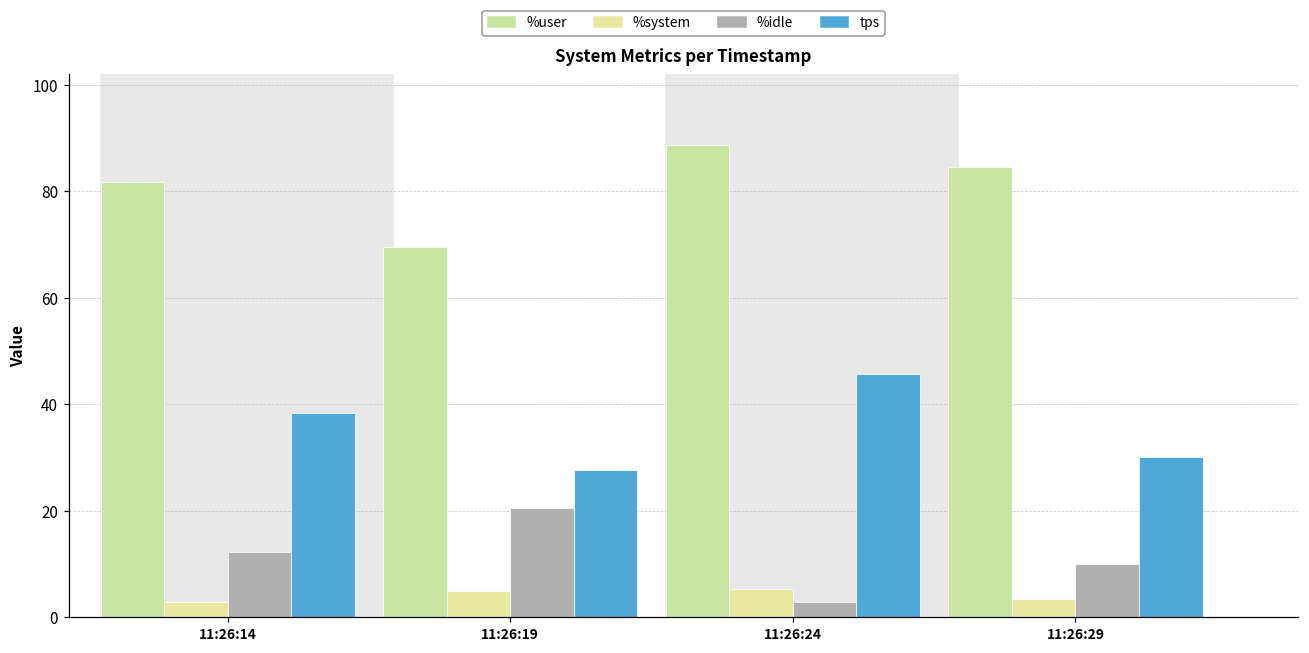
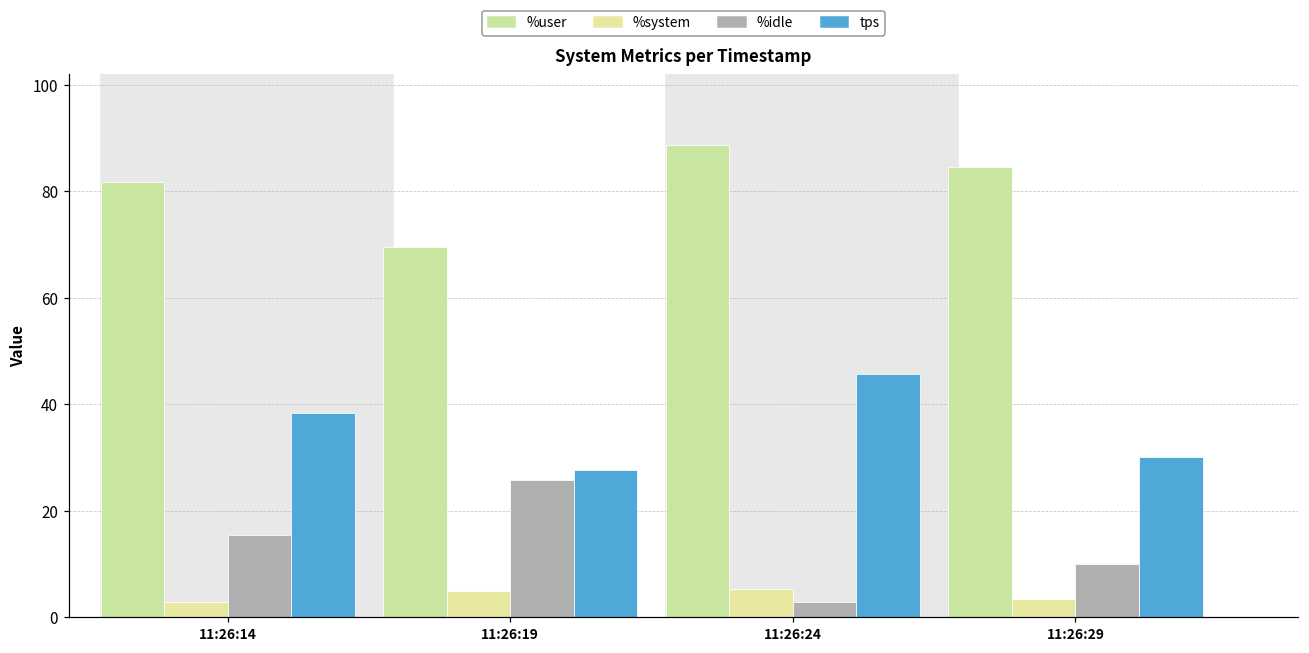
  {
    "%idle": {
-     "11:26:14": 12,
-     "11:26:19": 20,
+     "11:26:14": 15,
+     "11:26:19": 26,
      "11:26:24": 3,
      "11:26:29": 10
    },
    "tps": {
      "11:26:14": 38,
      "11:26:19": 28,
      "11:26:24": 46,
      "11:26:29": 30
    }
  }
